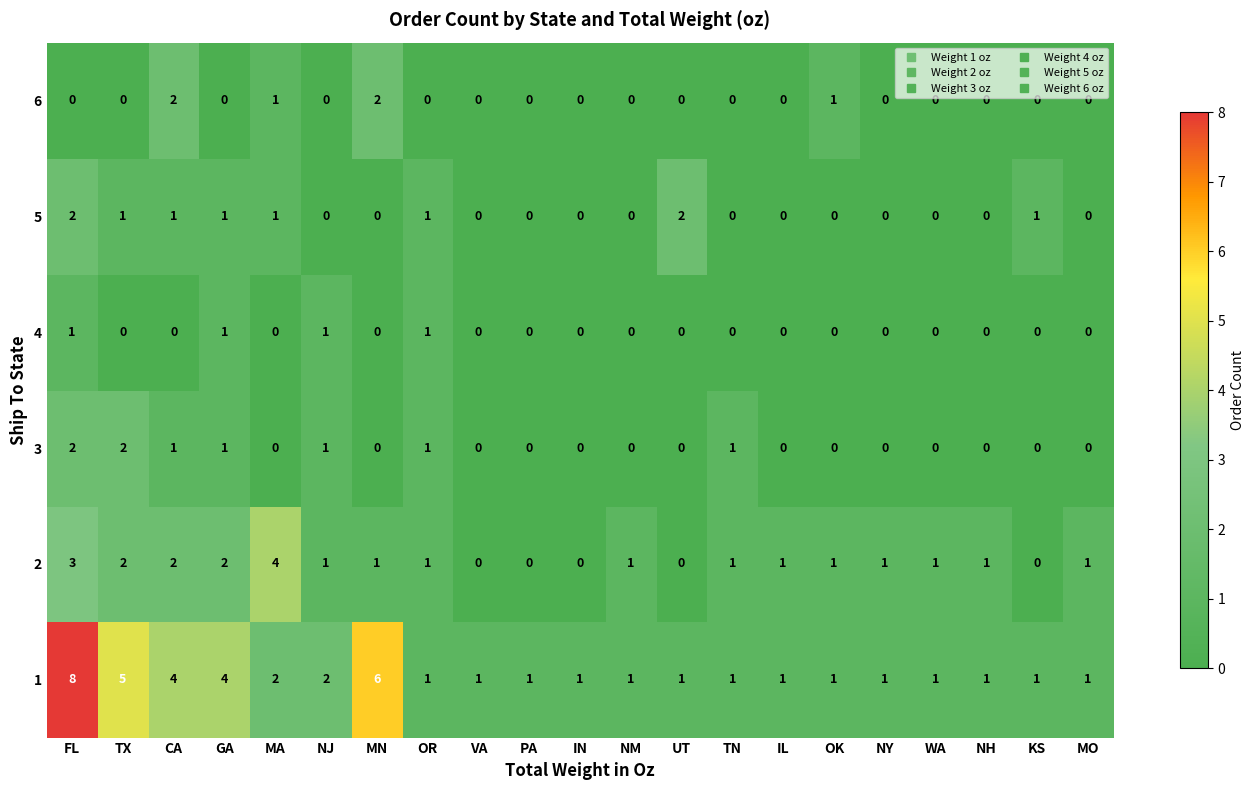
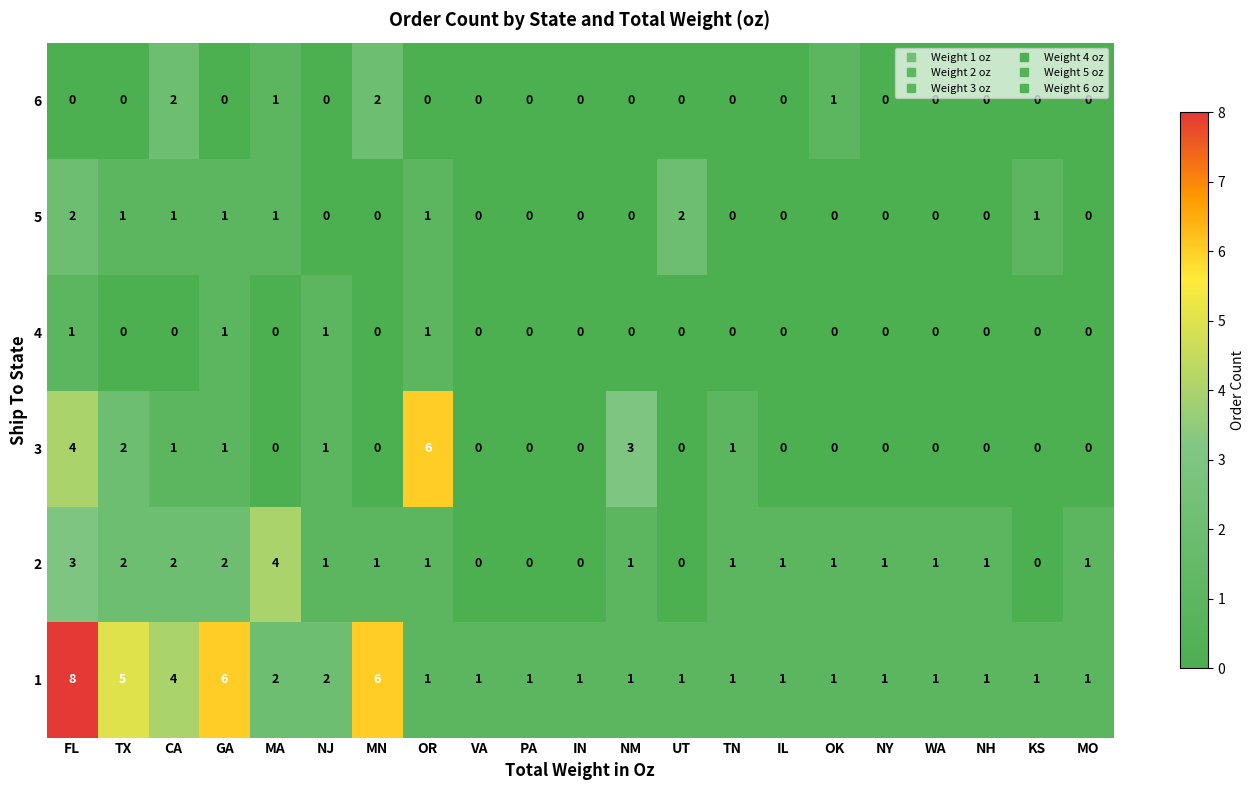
  {
    "6": {
      "FL": 0,
      "TX": 0,
      "CA": 2,
      "GA": 0,
      "MA": 1,
      "NJ": 0,
      "MN": 2,
      "OR": 0,
      "VA": 0,
      "PA": 0,
      "IN": 0,
      "NM": 0,
      "UT": 0,
      "TN": 0,
      "IL": 0,
      "OK": 1,
      "NY": 0
    },
    "5": {
      "FL": 2,
      "TX": 1,
      "CA": 1,
      "GA": 1,
      "MA": 1,
      "NJ": 0,
      "MN": 0,
      "OR": 1,
      "VA": 0,
      "PA": 0,
      "IN": 0,
      "NM": 0,
      "UT": 2,
      "TN": 0,
      "IL": 0,
      "OK": 0,
      "NY": 0,
      "WA": 0,
      "NH": 0,
      "KS": 1,
      "MO": 0
    },
    "4": {
      "FL": 1,
      "TX": 0,
      "CA": 0,
      "GA": 1,
      "MA": 0,
      "NJ": 1,
      "MN": 0,
      "OR": 1,
      "VA": 0,
      "PA": 0,
      "IN": 0,
      "NM": 0,
      "UT": 0,
      "TN": 0,
      "IL": 0,
      "OK": 0,
      "NY": 0,
      "WA": 0,
      "NH": 0,
      "KS": 0,
      "MO": 0
    },
    "3": {
-     "FL": 2,
+     "FL": 4,
      "TX": 2,
      "CA": 1,
      "GA": 1,
      "MA": 0,
      "NJ": 1,
      "MN": 0,
-     "OR": 1,
+     "OR": 6,
      "VA": 0,
      "PA": 0,
      "IN": 0,
-     "NM": 0,
+     "NM": 3,
      "UT": 0,
      "TN": 1,
      "IL": 0,
      "OK": 0,
      "NY": 0,
      "WA": 0,
      "NH": 0,
      "KS": 0,
      "MO": 0
    },
    "2": {
      "FL": 3,
      "TX": 2,
      "CA": 2,
      "GA": 2,
      "MA": 4,
      "NJ": 1,
      "MN": 1,
      "OR": 1,
      "VA": 0,
      "PA": 0,
      "IN": 0,
      "NM": 1,
      "UT": 0,
      "TN": 1,
      "IL": 1,
      "OK": 1,
      "NY": 1,
      "WA": 1,
      "NH": 1,
      "KS": 0,
      "MO": 1
    },
    "1": {
      "FL": 8,
      "TX": 5,
      "CA": 4,
-     "GA": 4,
+     "GA": 6,
      "MA": 2,
      "NJ": 2,
      "MN": 6,
      "OR": 1,
      "VA": 1,
      "PA": 1,
      "IN": 1,
      "NM": 1,
      "UT": 1,
      "TN": 1,
      "IL": 1,
      "OK": 1,
      "NY": 1,
      "WA": 1,
      "NH": 1,
      "KS": 1,
      "MO": 1
    }
  }
